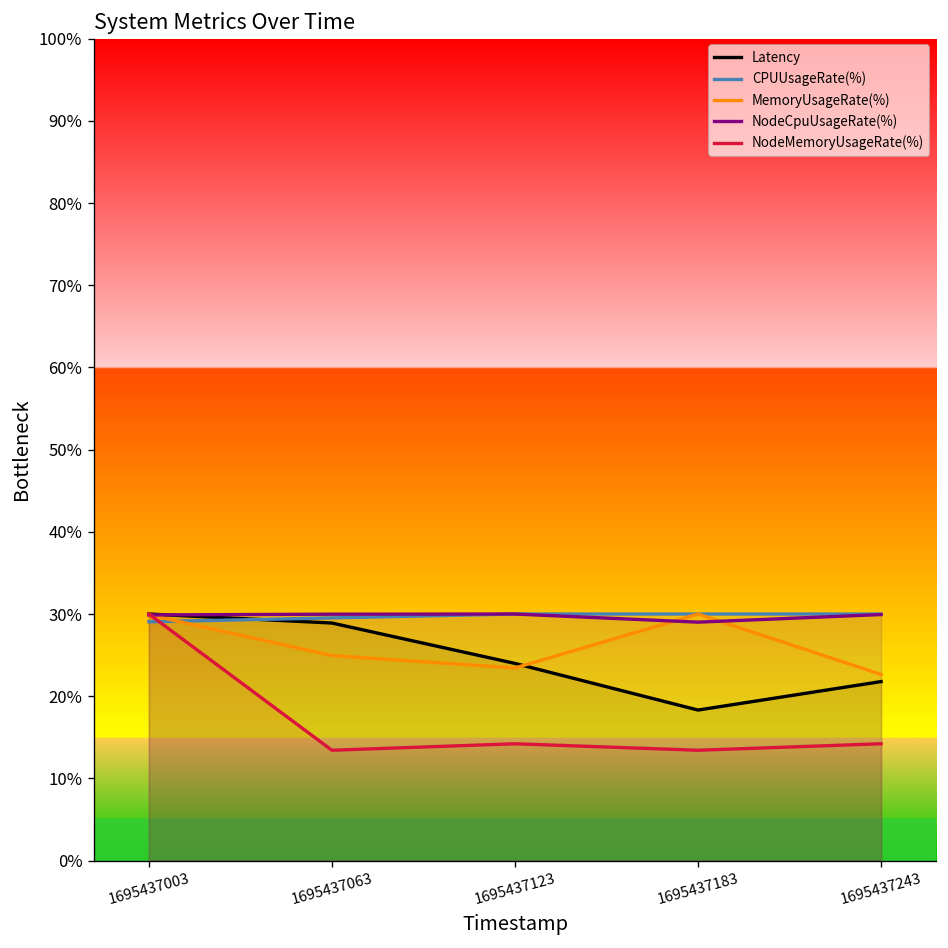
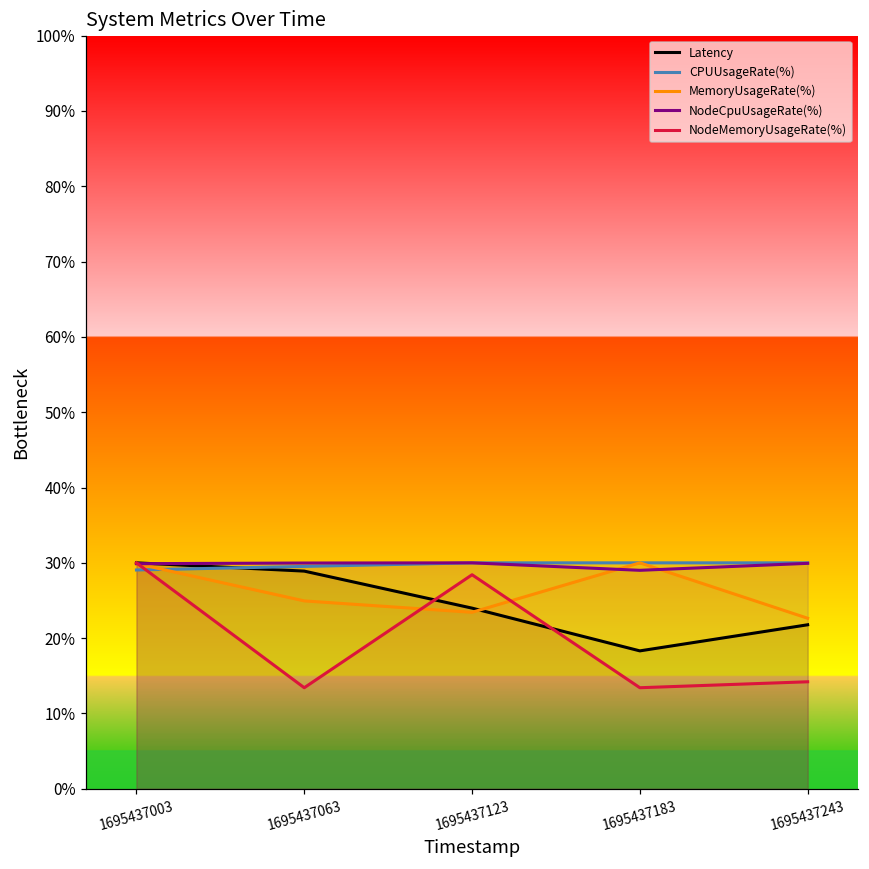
  {
    "Latency": {
      "1695437063": "29%",
      "1695437123": "24%",
      "1695437183": "18%",
      "1695437243": "22%"
    },
    "CPUUsageRate(%)": {
      "1695437003": "29%",
      "1695437063": "30%"
    },
    "MemoryUsageRate(%)": {
      "1695437063": "25%",
      "1695437123": "23%",
      "1695437243": "23%"
    },
    "NodeCpuUsageRate(%)": {
      "1695437063": "30%",
      "1695437183": "29%"
    },
    "NodeMemoryUsageRate(%)": {
      "1695437063": "13%",
-     "1695437123": "14%",
+     "1695437123": "28%",
      "1695437183": "13%",
      "1695437243": "14%"
    }
  }
